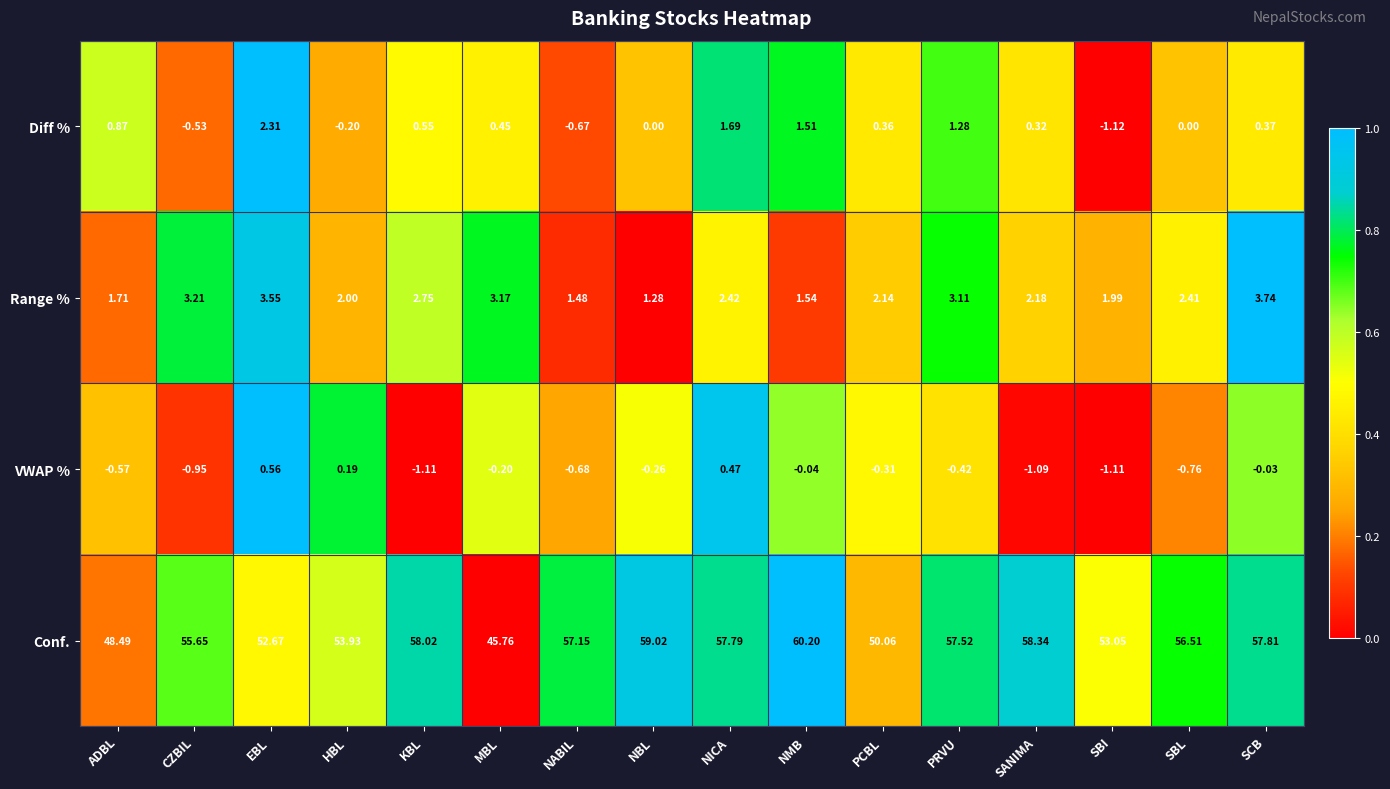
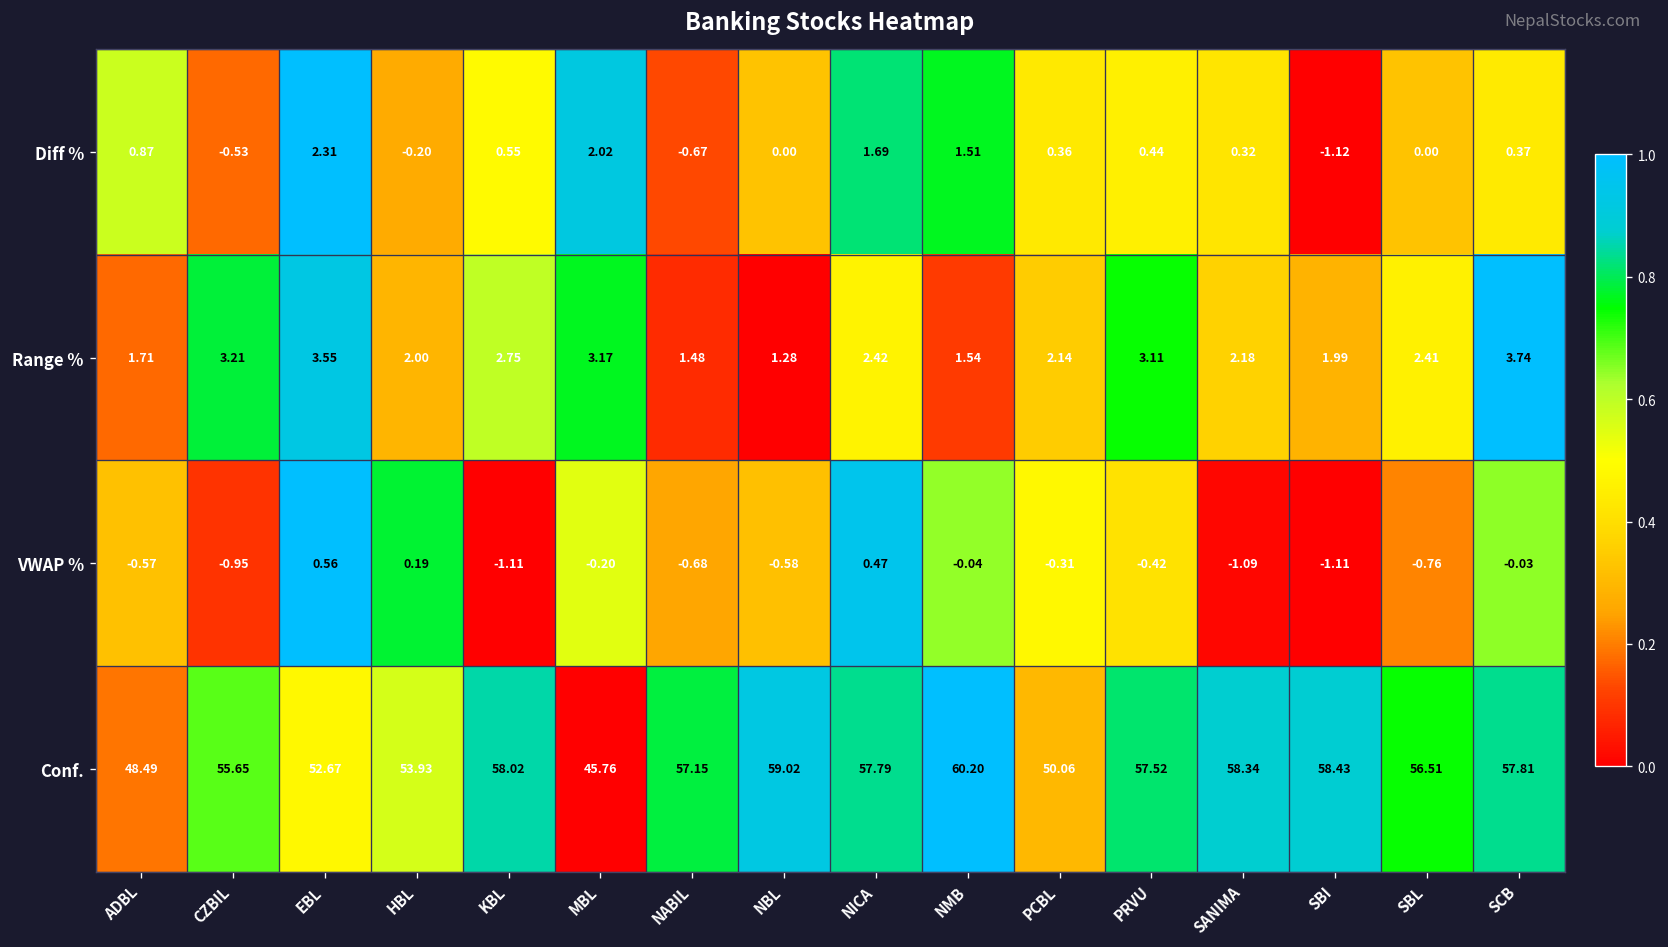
  {
    "Diff %": {
      "ADBL": 0.87,
      "CZBIL": -0.53,
      "EBL": 2.31,
      "HBL": -0.20,
      "KBL": 0.55,
-     "MBL": 0.45,
+     "MBL": 2.02,
      "NABIL": -0.67,
      "NBL": 0.00,
      "NICA": 1.69,
      "NMB": 1.51,
      "PCBL": 0.36,
-     "PRVU": 1.28,
+     "PRVU": 0.44,
      "SANIMA": 0.32,
      "SBI": -1.12,
      "SBL": 0.00,
      "SCB": 0.37
    },
    "Range %": {
      "ADBL": 1.71,
      "CZBIL": 3.21,
      "EBL": 3.55,
      "HBL": 2.00,
      "KBL": 2.75,
      "MBL": 3.17,
      "NABIL": 1.48,
      "NBL": 1.28,
      "NICA": 2.42,
      "NMB": 1.54,
      "PCBL": 2.14,
      "PRVU": 3.11,
      "SANIMA": 2.18,
      "SBI": 1.99,
      "SBL": 2.41,
      "SCB": 3.74
    },
    "VWAP %": {
      "ADBL": -0.57,
      "CZBIL": -0.95,
      "EBL": 0.56,
      "HBL": 0.19,
      "KBL": -1.11,
      "MBL": -0.20,
      "NABIL": -0.68,
-     "NBL": -0.26,
+     "NBL": -0.58,
      "NICA": 0.47,
      "NMB": -0.04,
      "PCBL": -0.31,
      "PRVU": -0.42,
      "SANIMA": -1.09,
      "SBI": -1.11,
      "SBL": -0.76,
      "SCB": -0.03
    },
    "Conf.": {
      "ADBL": 48.49,
      "CZBIL": 55.65,
      "EBL": 52.67,
      "HBL": 53.93,
      "KBL": 58.02,
      "MBL": 45.76,
      "NABIL": 57.15,
      "NBL": 59.02,
      "NICA": 57.79,
      "NMB": 60.20,
      "PCBL": 50.06,
      "PRVU": 57.52,
      "SANIMA": 58.34,
-     "SBI": 53.05,
+     "SBI": 58.43,
      "SBL": 56.51,
      "SCB": 57.81
    }
  }
